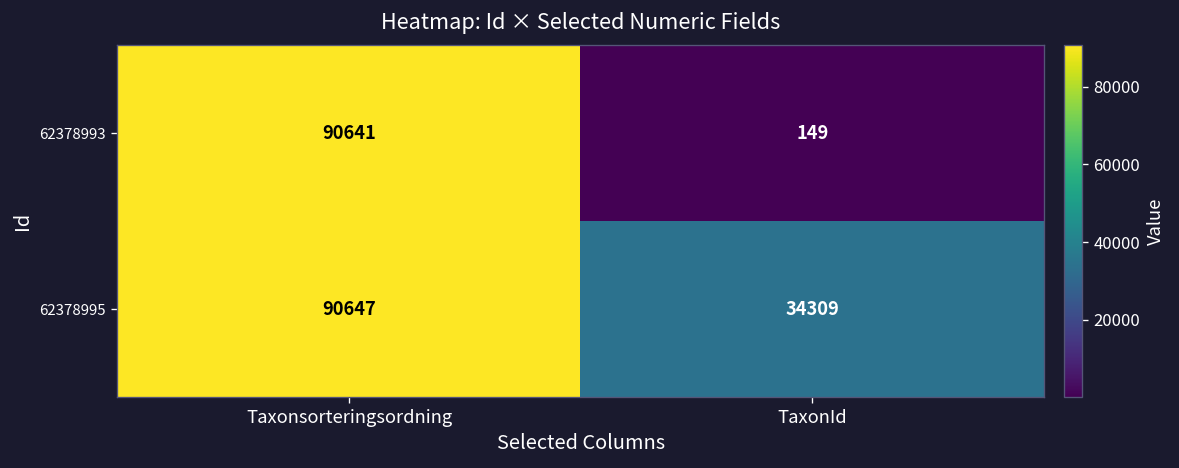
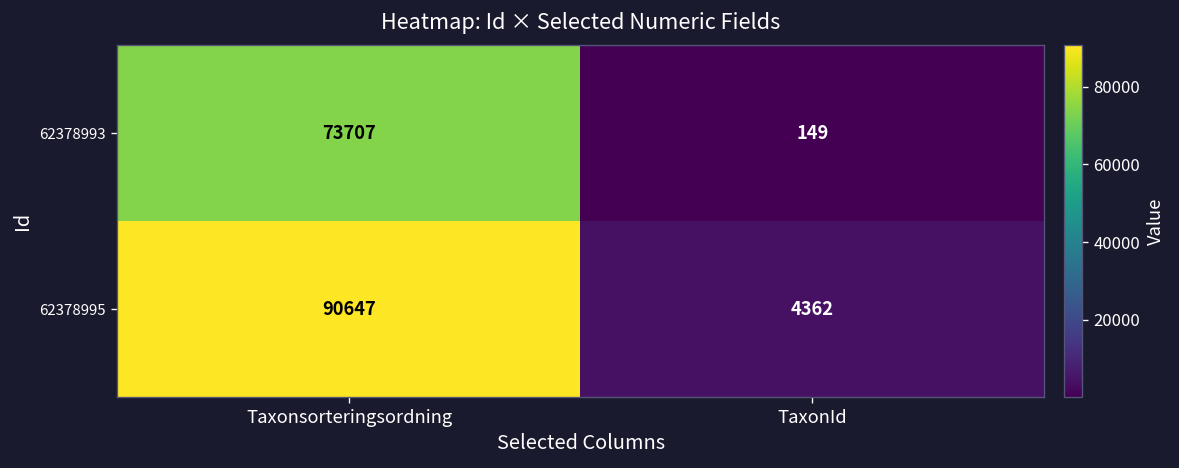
  {
    "62378993": {
-     "Taxonsorteringsordning": 90641,
+     "Taxonsorteringsordning": 73707,
      "TaxonId": 149
    },
    "62378995": {
      "Taxonsorteringsordning": 90647,
-     "TaxonId": 34309
+     "TaxonId": 4362
    }
  }
